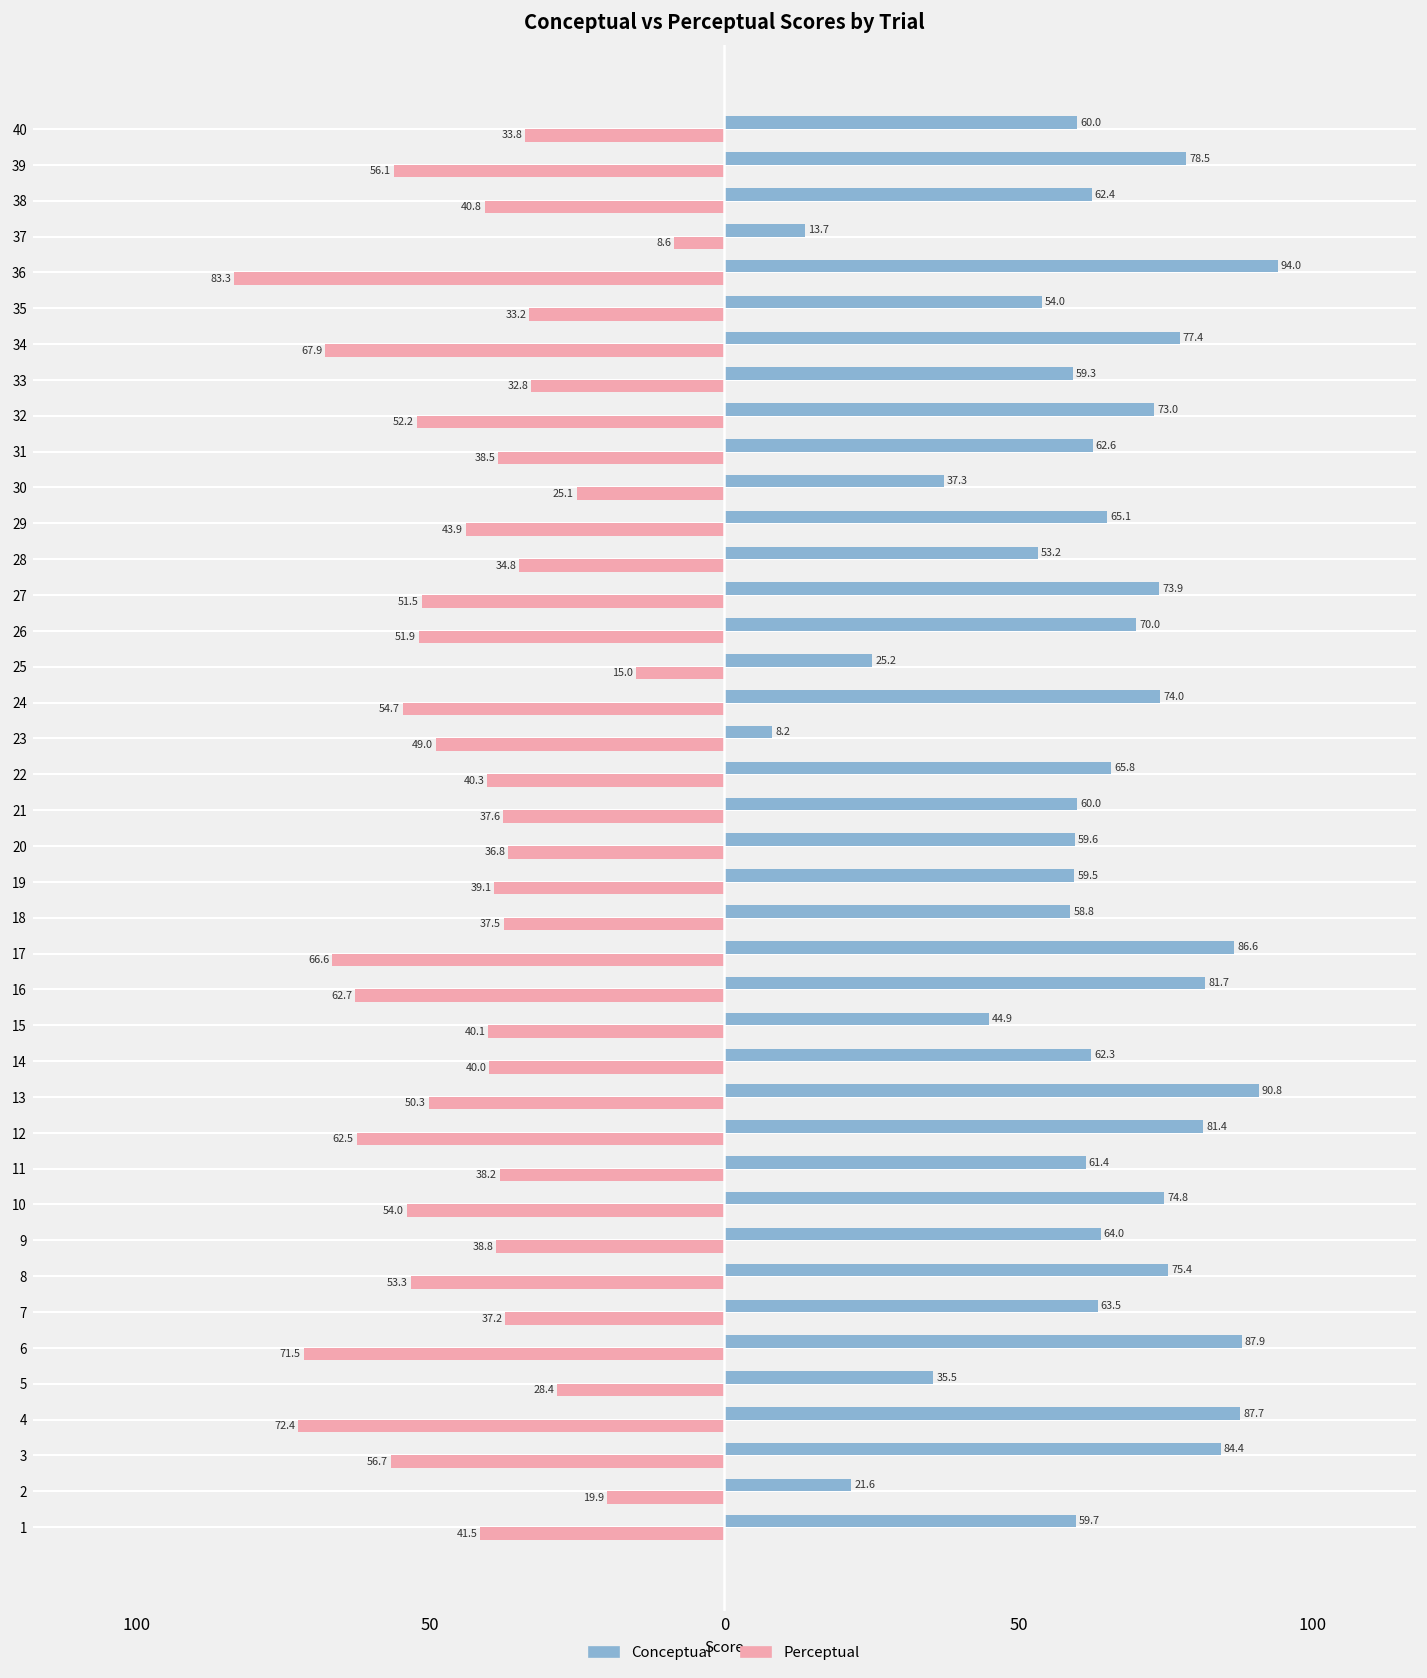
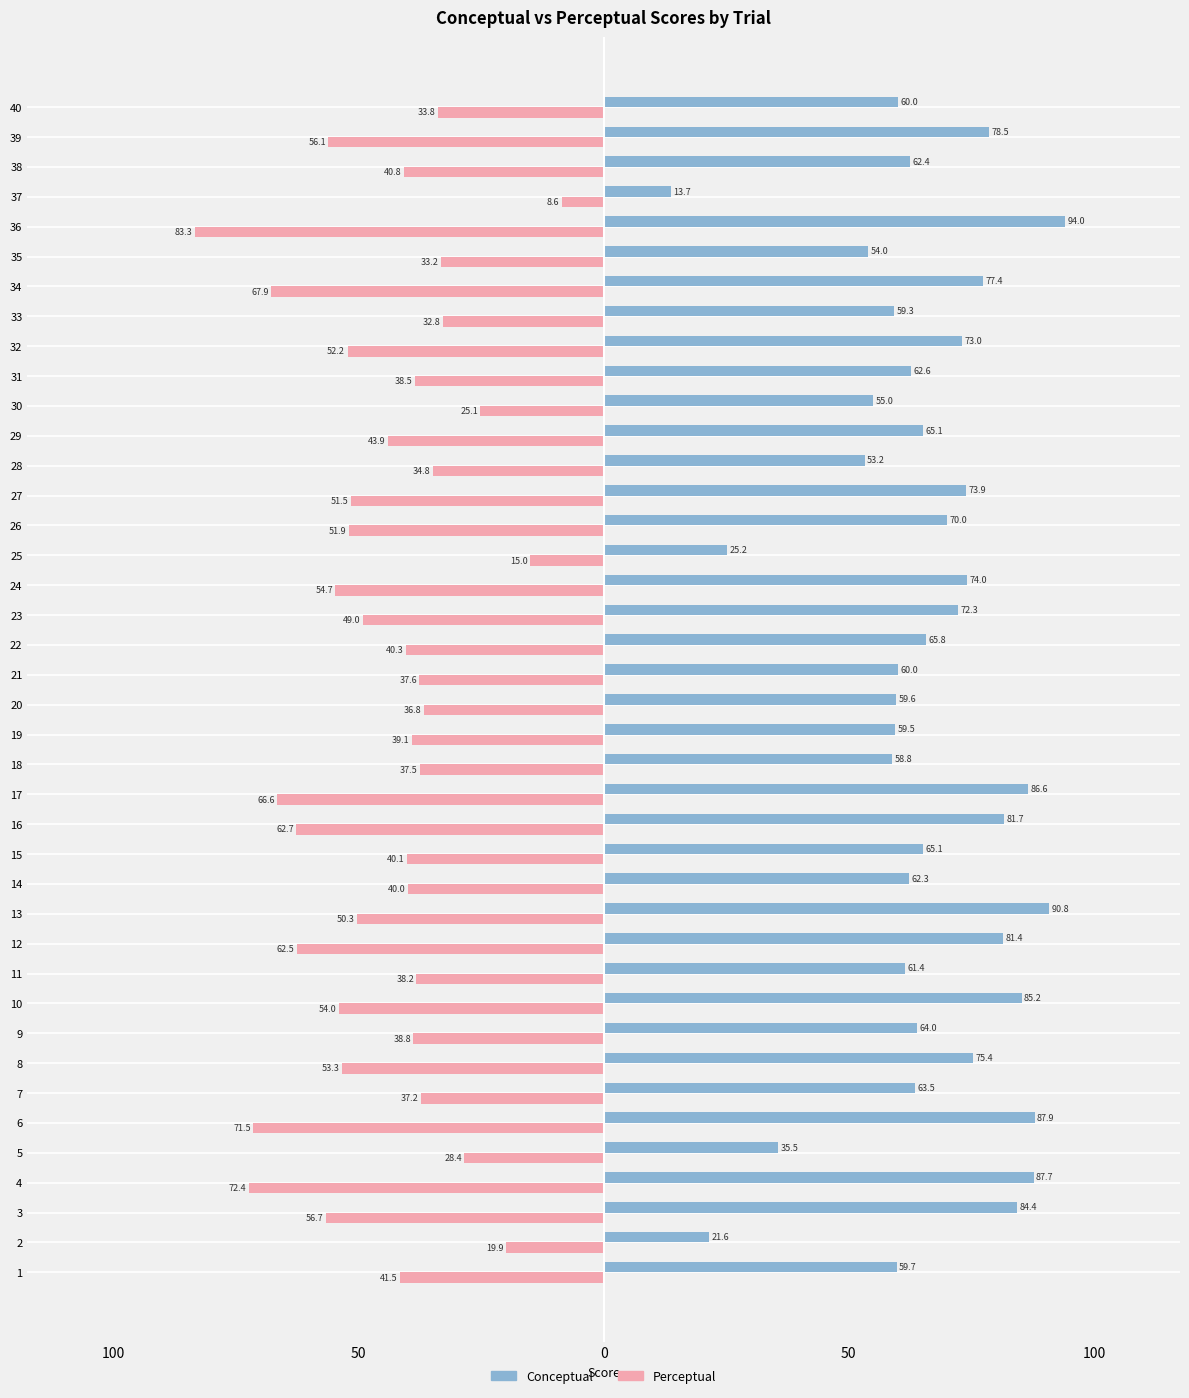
  {
    "Conceptual": {
      "40": 60.0,
      "39": 78.5,
      "38": 62.4,
      "37": 13.7,
      "36": 94.0,
      "35": 54.0,
      "34": 77.4,
      "33": 59.3,
      "32": 73.0,
      "31": 62.6,
-     "30": 37.3,
+     "30": 55.0,
      "29": 65.1,
      "28": 53.2,
      "27": 73.9,
      "26": 70.0,
      "25": 25.2,
      "24": 74.0,
-     "23": 8.2,
+     "23": 72.3,
      "22": 65.8,
      "21": 60.0,
      "20": 59.6,
      "19": 59.5,
      "18": 58.8,
      "17": 86.6,
      "16": 81.7,
-     "15": 44.9,
+     "15": 65.1,
      "14": 62.3,
      "13": 90.8,
      "12": 81.4,
      "11": 61.4,
-     "10": 74.8,
+     "10": 85.2,
      "9": 64.0,
      "8": 75.4,
      "7": 63.5,
      "6": 87.9,
      "5": 35.5,
      "4": 87.7,
      "3": 84.4,
      "2": 21.6,
      "1": 59.7
    }
  }
